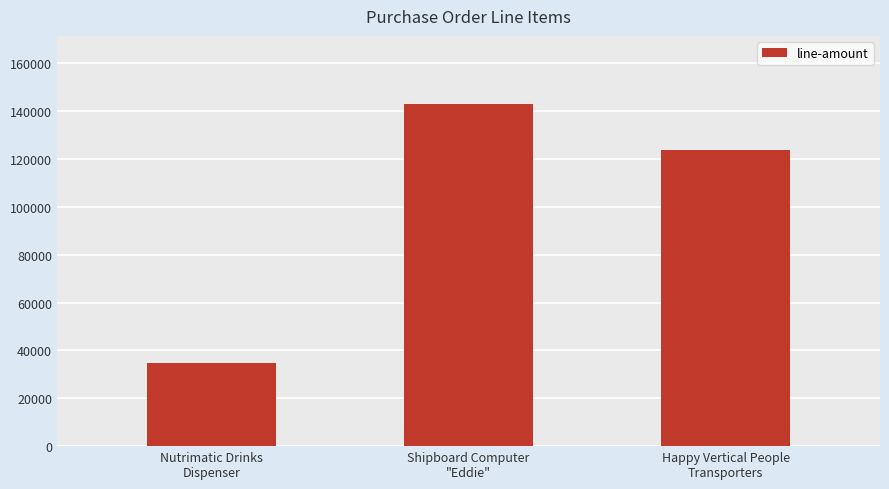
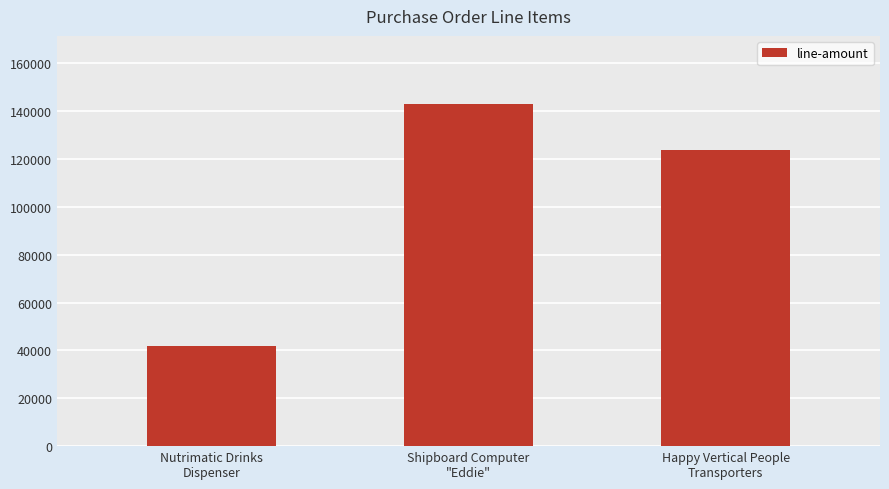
  {
-   "Nutrimatic Drinks Dispenser": 35000,
+   "Nutrimatic Drinks Dispenser": 42000,
    "Shipboard Computer \"Eddie\"": 143000,
    "Happy Vertical People Transporters": 124000
  }
